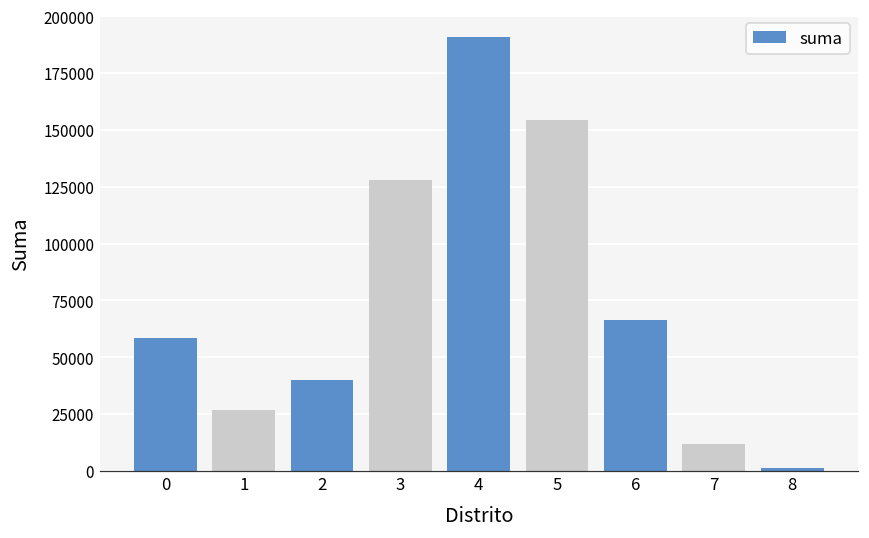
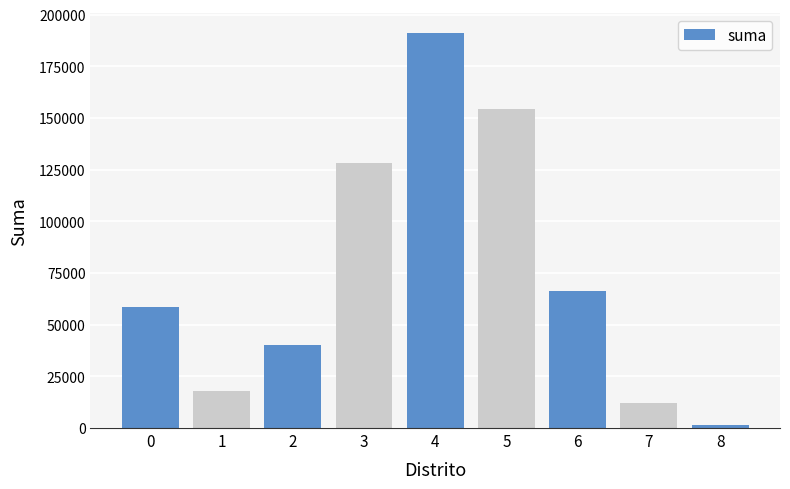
  {
    "0": 59000,
-   "1": 27000,
+   "1": 18000,
    "2": 40000,
    "3": 128000,
    "4": 191000,
    "5": 154000,
    "6": 66000,
    "7": 12000,
    "8": 1000
  }
